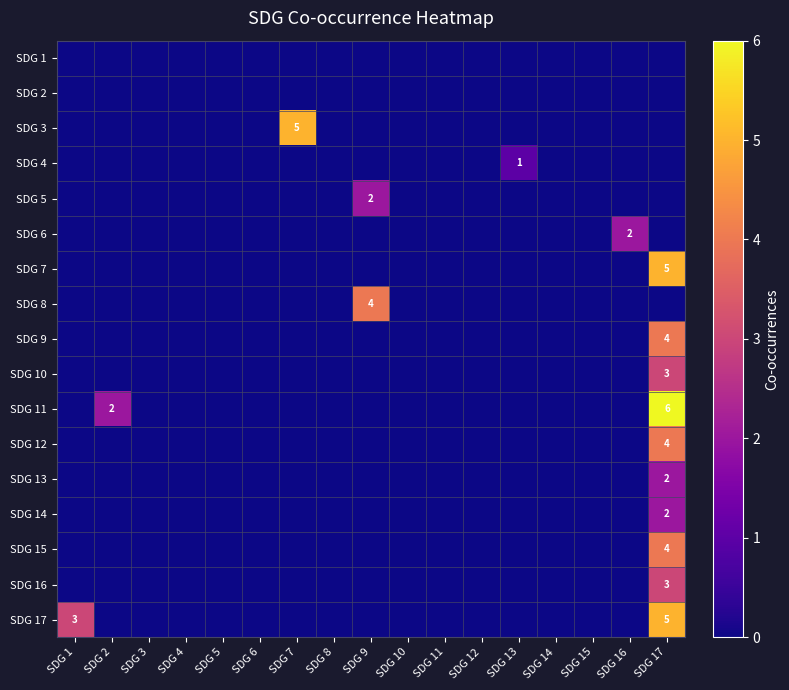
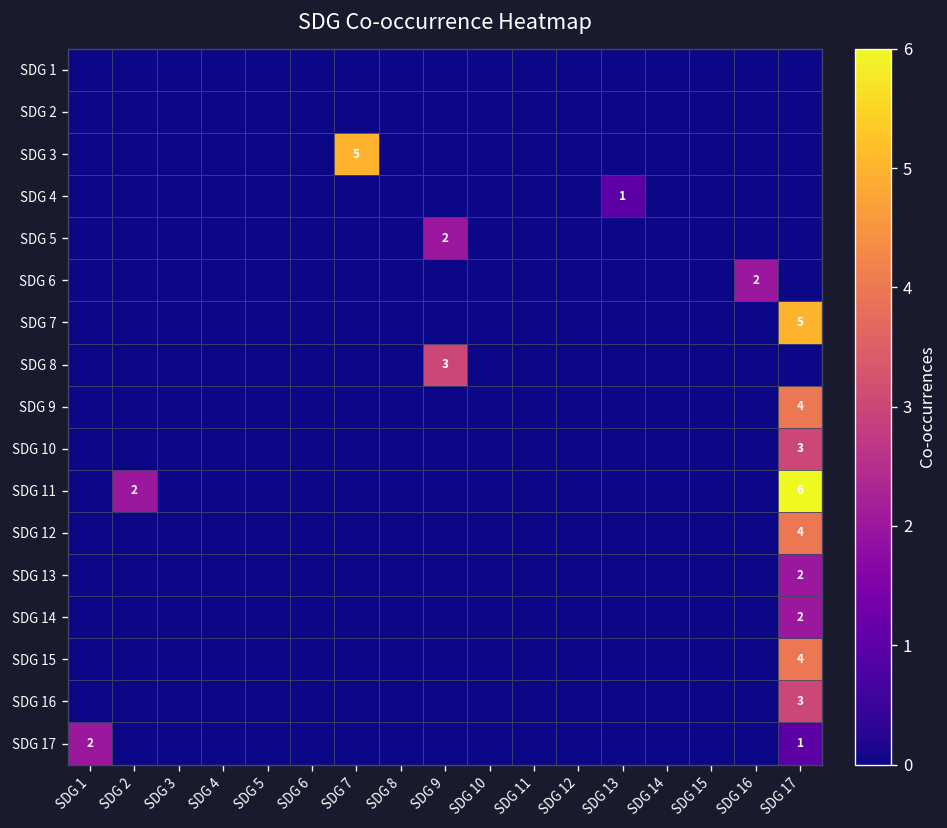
  {
    "SDG 3": {
      "SDG 7": 5
    },
    "SDG 4": {
      "SDG 13": 1
    },
    "SDG 5": {
      "SDG 9": 2
    },
    "SDG 6": {
      "SDG 16": 2
    },
    "SDG 7": {
      "SDG 17": 5
    },
    "SDG 8": {
-     "SDG 9": 4
+     "SDG 9": 3
    },
    "SDG 9": {
      "SDG 17": 4
    },
    "SDG 10": {
      "SDG 17": 3
    },
    "SDG 11": {
      "SDG 2": 2,
      "SDG 17": 6
    },
    "SDG 12": {
      "SDG 17": 4
    },
    "SDG 13": {
      "SDG 17": 2
    },
    "SDG 14": {
      "SDG 17": 2
    },
    "SDG 15": {
      "SDG 17": 4
    },
    "SDG 16": {
      "SDG 17": 3
    },
    "SDG 17": {
-     "SDG 1": 3,
-     "SDG 17": 5
+     "SDG 1": 2,
+     "SDG 17": 1
    }
  }
